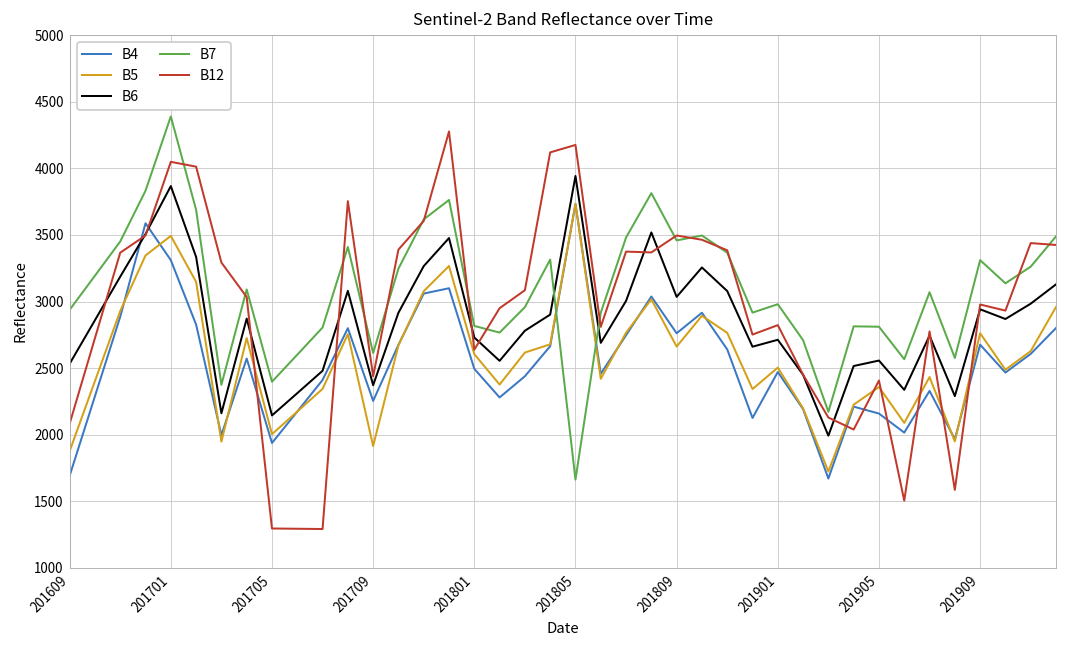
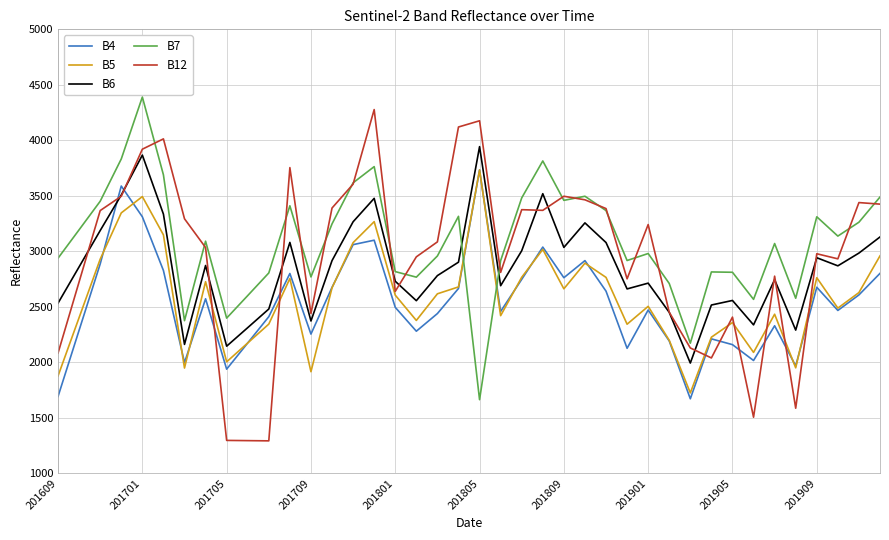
  {
    "B4": {
      "201609": 1690,
      "201701": 3310,
      "201705": 1940,
      "201709": 2250,
      "201801": 2500,
      "201809": 2760,
      "201901": 2470,
      "201905": 2160,
      "201909": 2680
    },
    "B5": {
      "201609": 1880,
      "201701": 3490,
      "201705": 2000,
      "201709": 1920,
      "201801": 2610,
      "201809": 2660,
      "201901": 2500,
      "201905": 2360,
      "201909": 2760
    },
    "B6": {
      "201609": 2530,
      "201701": 3870,
      "201705": 2150,
      "201709": 2370,
      "201801": 2730,
      "201805": 3940,
      "201809": 3040,
      "201901": 2710,
      "201905": 2560,
      "201909": 2940
    },
    "B7": {
      "201609": 2940,
      "201701": 4390,
      "201705": 2400,
-     "201709": 2610,
+     "201709": 2770,
      "201801": 2820,
      "201805": 1660,
      "201809": 3460,
      "201901": 2980,
      "201905": 2810,
      "201909": 3310
    },
    "B12": {
      "201609": 2080,
-     "201701": 4050,
+     "201701": 3920,
      "201705": 1300,
      "201709": 2440,
      "201801": 2640,
      "201805": 4180,
      "201809": 3500,
-     "201901": 2820,
+     "201901": 3240,
      "201905": 2410,
      "201909": 2980
    }
  }
